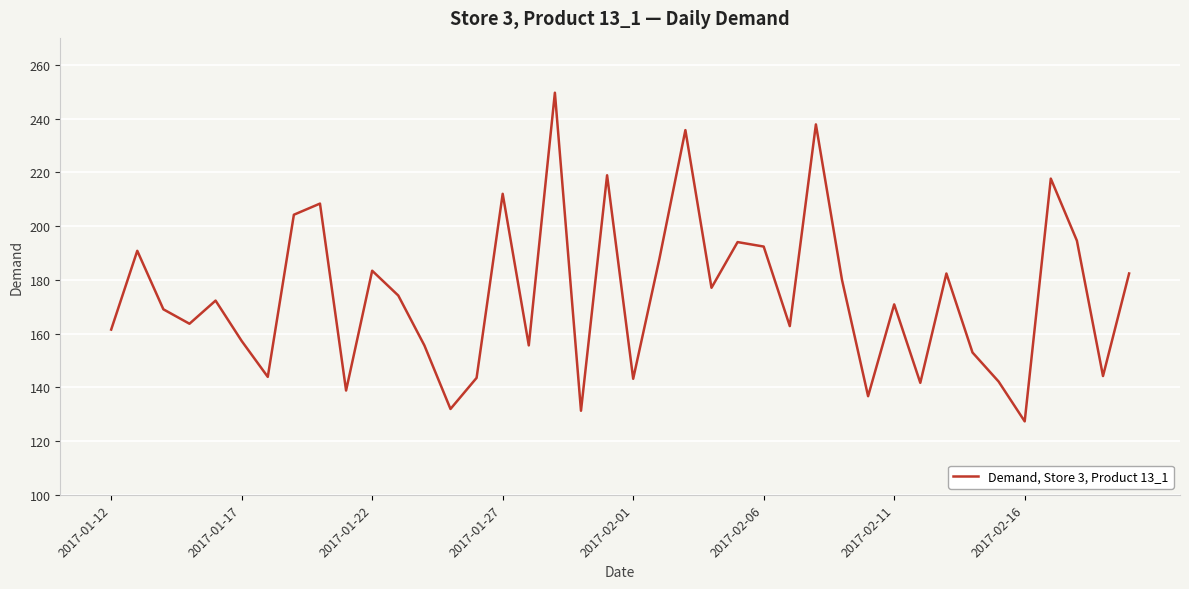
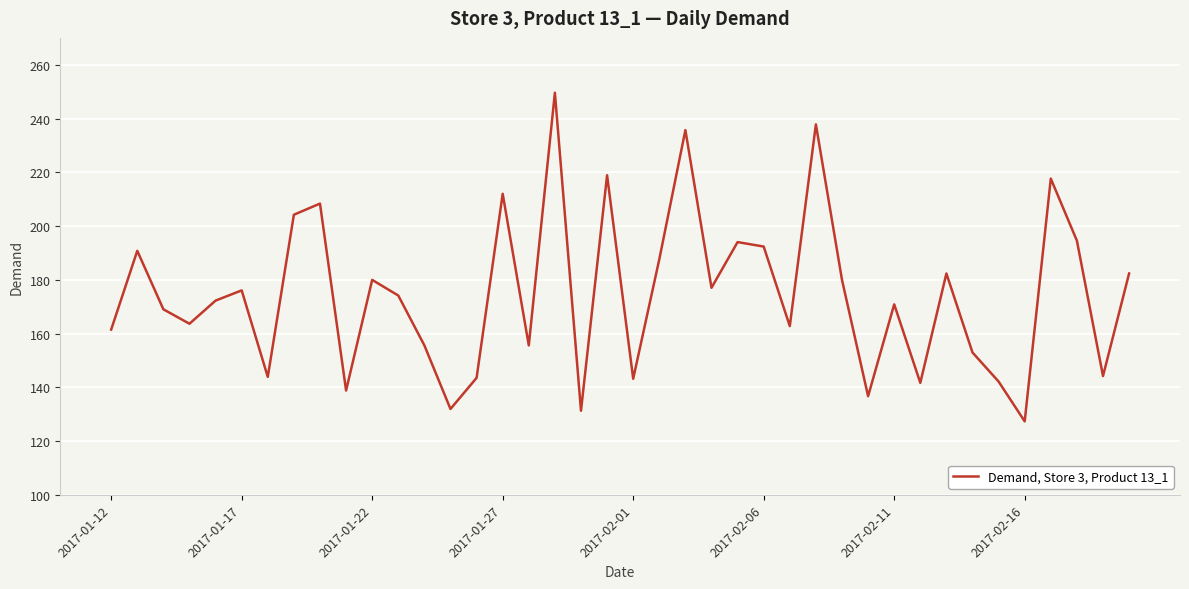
  {
    "2017-01-12": 161,
-   "2017-01-17": 157,
-   "2017-01-22": 183,
+   "2017-01-17": 176,
+   "2017-01-22": 180,
    "2017-01-27": 212,
    "2017-02-01": 143,
    "2017-02-06": 192,
    "2017-02-11": 171,
    "2017-02-16": 127
  }
